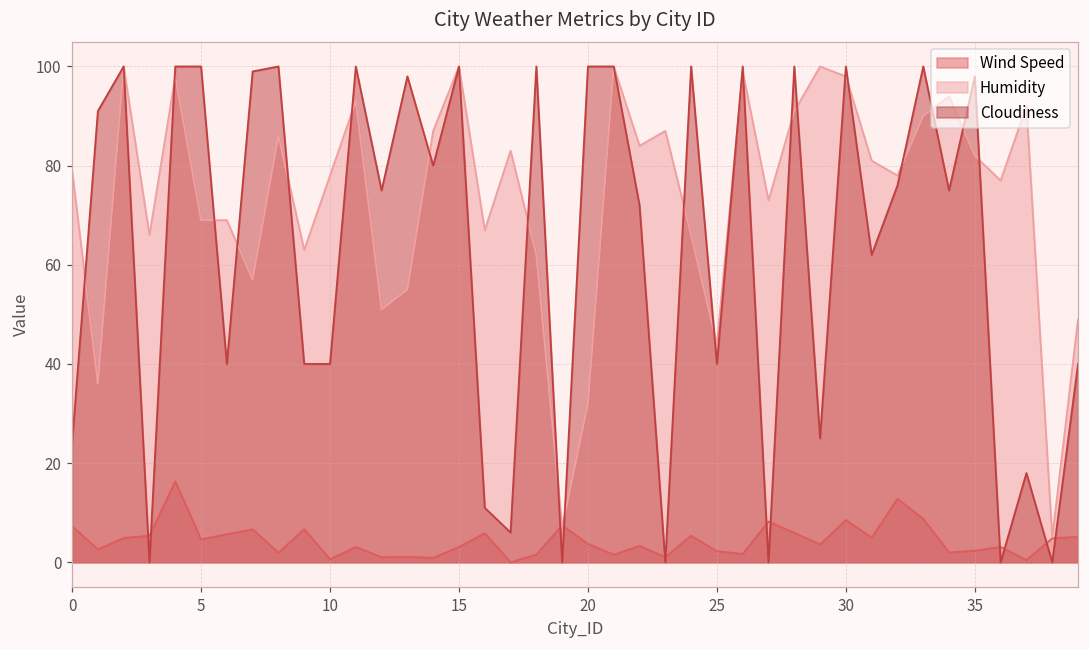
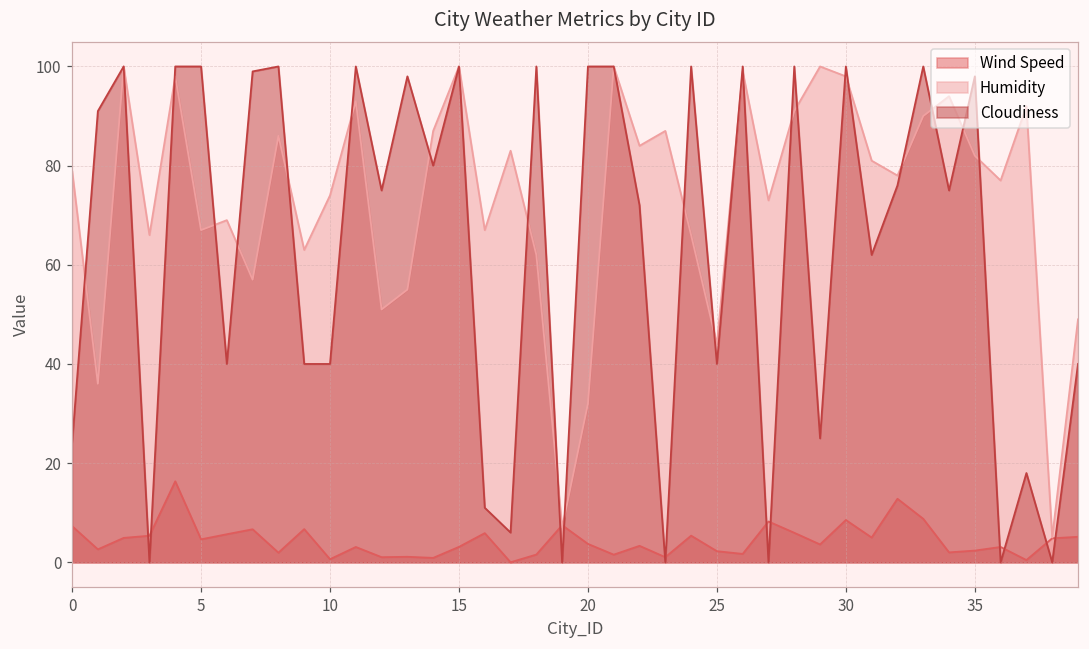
  {
    "Humidity": {
      "0": 79,
-     "5": 69,
-     "10": 78,
+     "5": 67,
+     "10": 74,
      "20": 32,
      "25": 44,
      "30": 98,
      "35": 82
    }
  }
